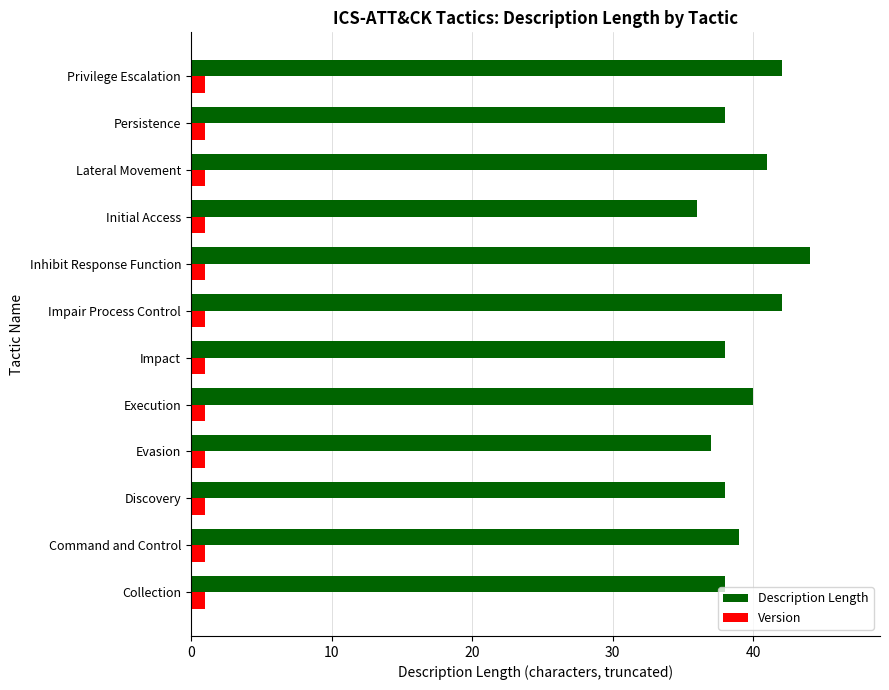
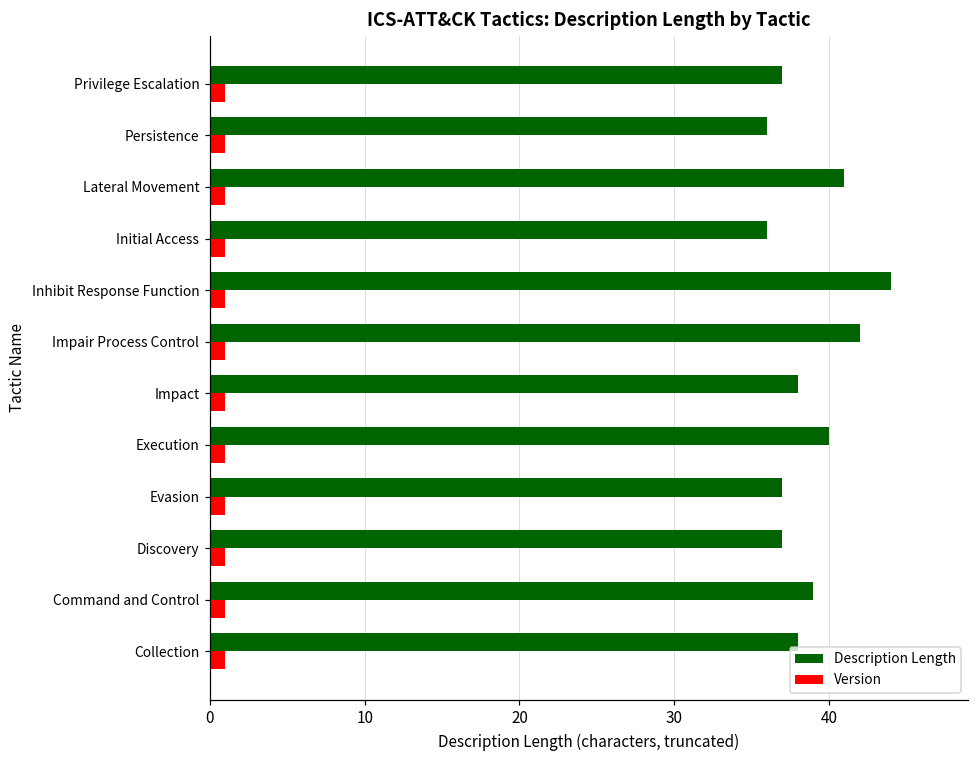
  {
    "Description Length": {
-     "Privilege Escalation": 42,
-     "Persistence": 38,
+     "Privilege Escalation": 37,
+     "Persistence": 36,
      "Lateral Movement": 41,
      "Initial Access": 36,
      "Inhibit Response Function": 44,
      "Impair Process Control": 42,
      "Impact": 38,
      "Execution": 40,
      "Evasion": 37,
-     "Discovery": 38,
+     "Discovery": 37,
      "Command and Control": 39,
      "Collection": 38
    },
    "Version": {
      "Privilege Escalation": 1,
      "Persistence": 1,
      "Lateral Movement": 1,
      "Initial Access": 1,
      "Inhibit Response Function": 1,
      "Impair Process Control": 1,
      "Impact": 1,
      "Execution": 1,
      "Evasion": 1,
      "Discovery": 1,
      "Command and Control": 1,
      "Collection": 1
    }
  }
